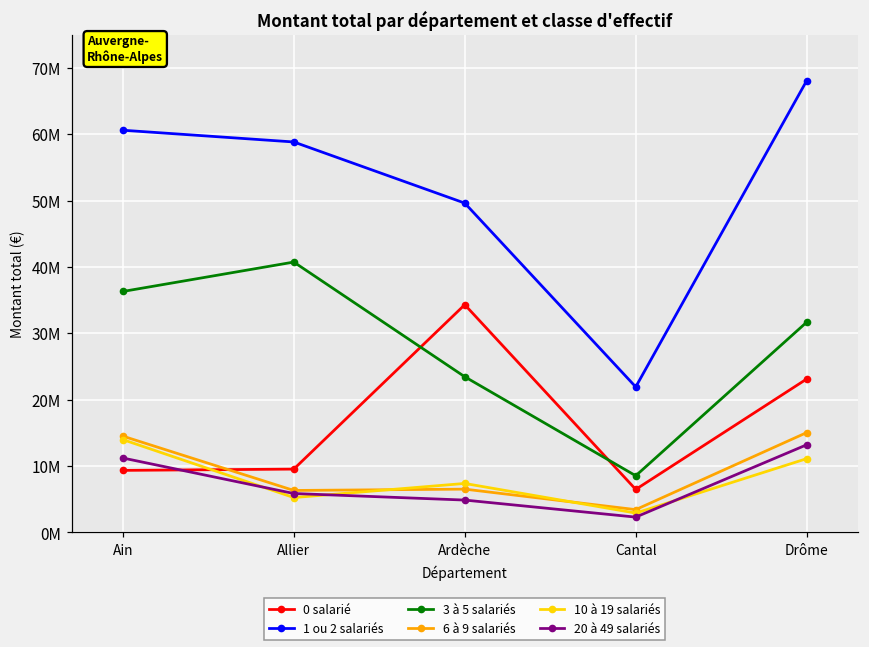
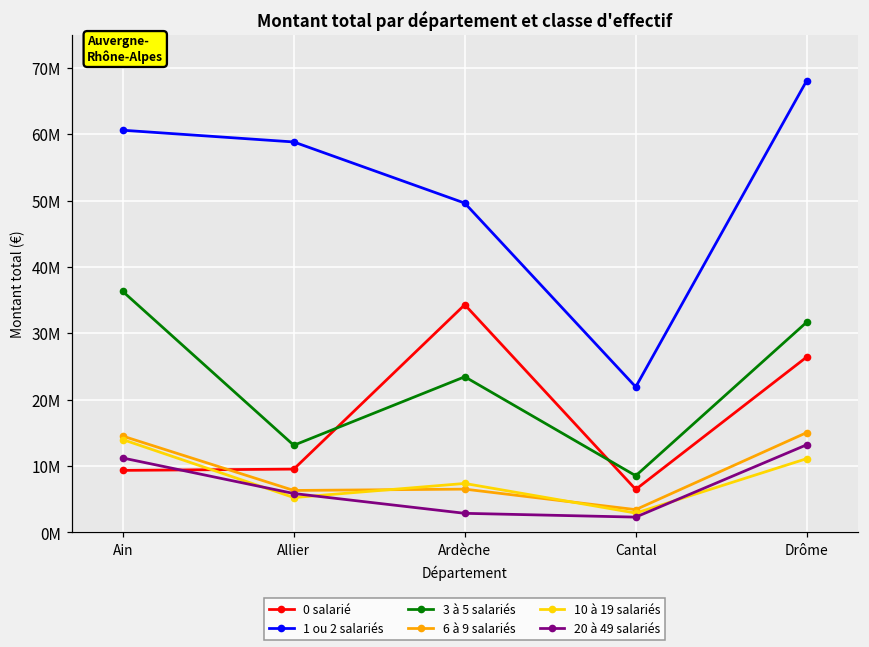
  {
    "0 salarié": {
      "Ain": 9000000,
      "Allier": 10000000,
      "Ardèche": 34000000,
      "Cantal": 6000000,
-     "Drôme": 23000000
+     "Drôme": 26000000
    },
    "1 ou 2 salariés": {
      "Ain": 61000000,
      "Allier": 59000000,
      "Ardèche": 50000000,
      "Cantal": 22000000,
      "Drôme": 68000000
    },
    "3 à 5 salariés": {
      "Ain": 36000000,
-     "Allier": 41000000,
+     "Allier": 13000000,
      "Ardèche": 23000000,
      "Cantal": 9000000,
      "Drôme": 32000000
    },
    "20 à 49 salariés": {
      "Ain": 11000000,
      "Allier": 6000000,
-     "Ardèche": 5000000,
+     "Ardèche": 3000000,
      "Cantal": 2000000,
      "Drôme": 13000000
    }
  }
